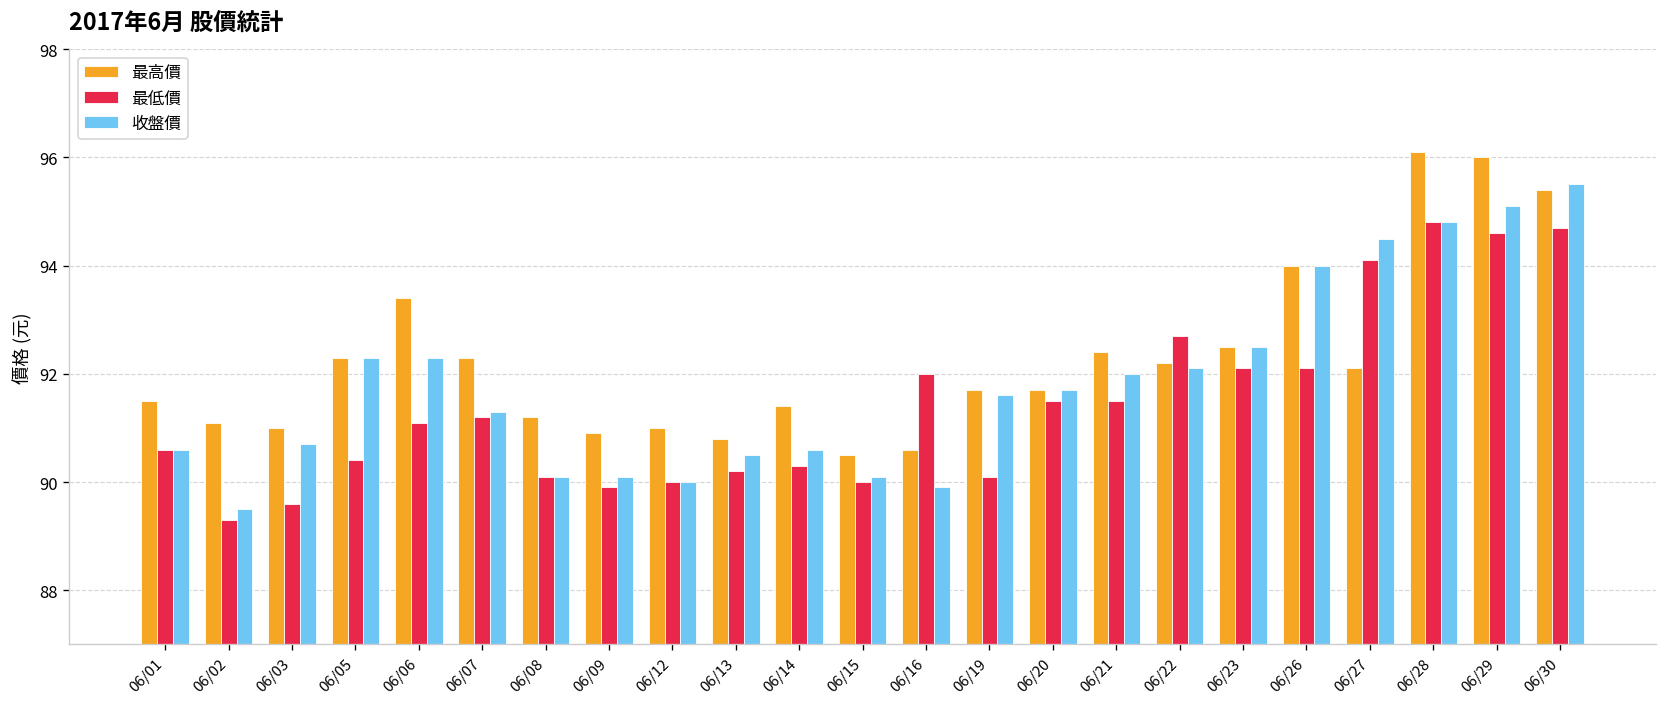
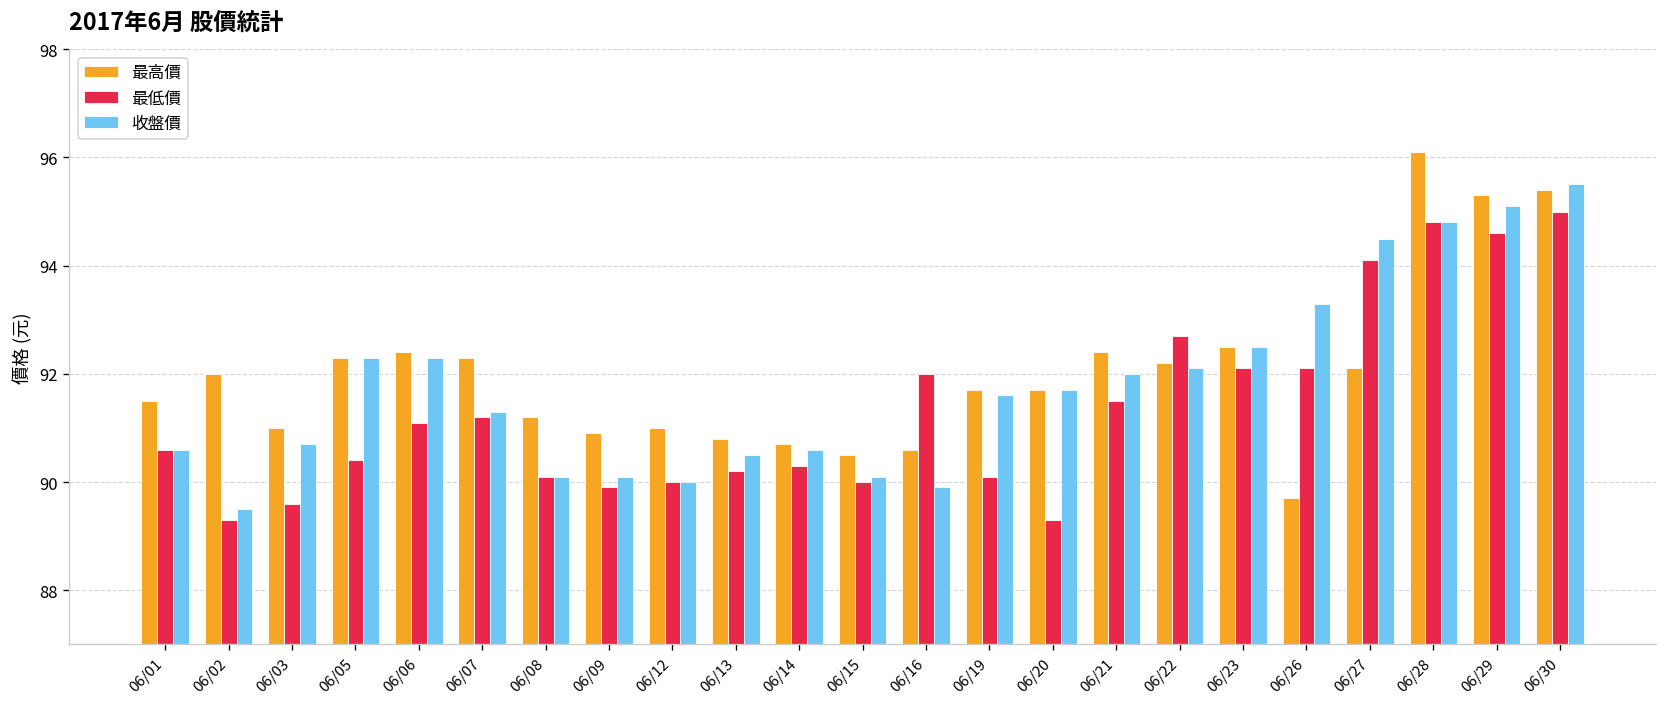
  {
    "最高價": {
      "06/01": 91.5,
-     "06/02": 91.1,
+     "06/02": 92.0,
      "06/03": 91.0,
      "06/05": 92.3,
-     "06/06": 93.4,
+     "06/06": 92.4,
      "06/07": 92.3,
      "06/08": 91.2,
      "06/09": 90.9,
      "06/12": 91.0,
      "06/13": 90.8,
-     "06/14": 91.4,
+     "06/14": 90.7,
      "06/15": 90.5,
      "06/16": 90.6,
      "06/19": 91.7,
      "06/20": 91.7,
      "06/21": 92.4,
      "06/22": 92.2,
      "06/23": 92.5,
-     "06/26": 94.0,
+     "06/26": 89.7,
      "06/27": 92.1,
      "06/28": 96.1,
-     "06/29": 96.0,
+     "06/29": 95.3,
      "06/30": 95.4
    },
    "最低價": {
      "06/01": 90.6,
      "06/02": 89.3,
      "06/03": 89.6,
      "06/05": 90.4,
      "06/06": 91.1,
      "06/07": 91.2,
      "06/08": 90.1,
      "06/09": 89.9,
      "06/12": 90.0,
      "06/13": 90.2,
      "06/14": 90.3,
      "06/15": 90.0,
      "06/16": 92.0,
      "06/19": 90.1,
-     "06/20": 91.5,
+     "06/20": 89.3,
      "06/21": 91.5,
      "06/22": 92.7,
      "06/23": 92.1,
      "06/26": 92.1,
      "06/27": 94.1,
      "06/28": 94.8,
      "06/29": 94.6,
-     "06/30": 94.7
+     "06/30": 95.0
    },
    "收盤價": {
      "06/01": 90.6,
      "06/02": 89.5,
      "06/03": 90.7,
      "06/05": 92.3,
      "06/06": 92.3,
      "06/07": 91.3,
      "06/08": 90.1,
      "06/09": 90.1,
      "06/12": 90.0,
      "06/13": 90.5,
      "06/14": 90.6,
      "06/15": 90.1,
      "06/16": 89.9,
      "06/19": 91.6,
      "06/20": 91.7,
      "06/21": 92.0,
      "06/22": 92.1,
      "06/23": 92.5,
-     "06/26": 94.0,
+     "06/26": 93.3,
      "06/27": 94.5,
      "06/28": 94.8,
      "06/29": 95.1,
      "06/30": 95.5
    }
  }
